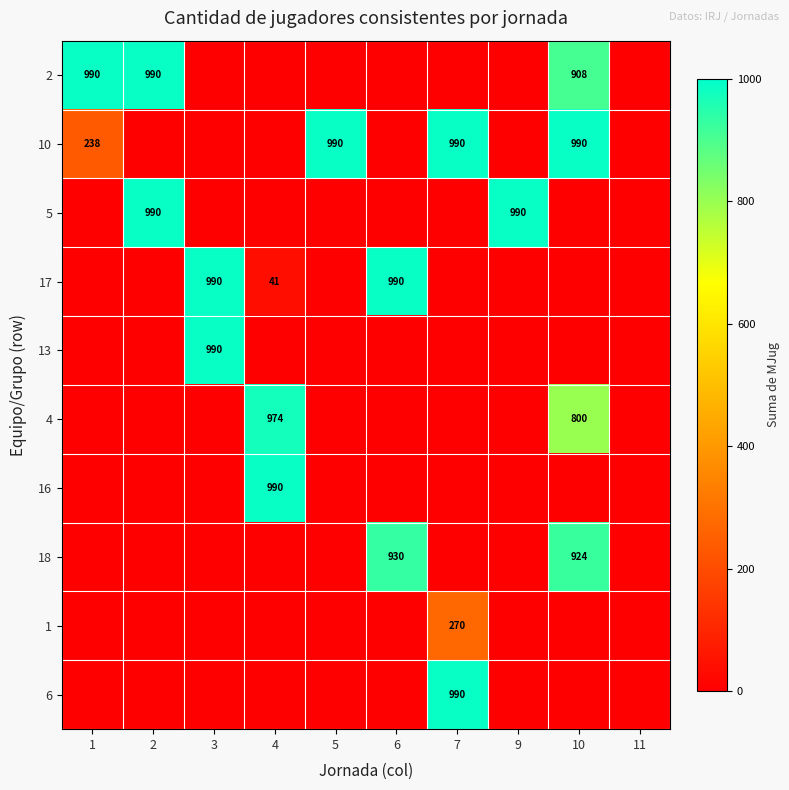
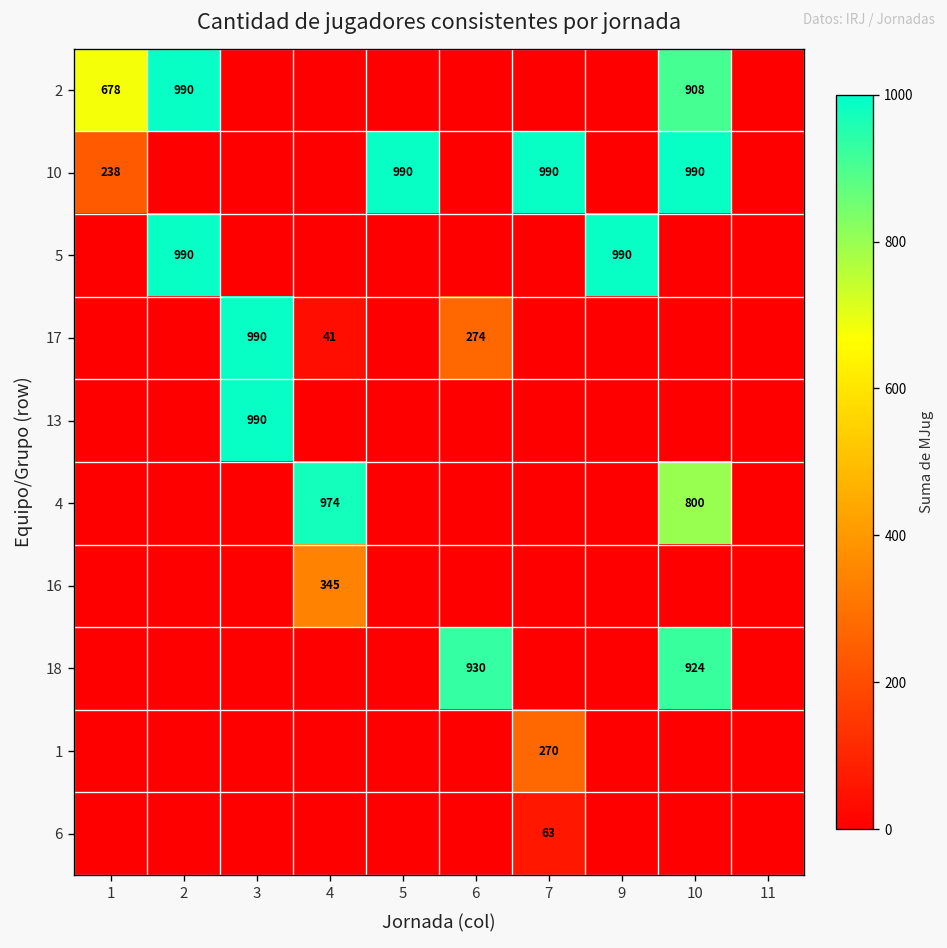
  {
    "2": {
-     "1": 990,
+     "1": 678,
      "2": 990,
      "10": 908
    },
    "10": {
      "1": 238,
      "5": 990,
      "7": 990,
      "10": 990
    },
    "5": {
      "2": 990,
      "9": 990
    },
    "17": {
      "3": 990,
      "4": 41,
-     "6": 990
+     "6": 274
    },
    "13": {
      "3": 990
    },
    "4": {
      "4": 974,
      "10": 800
    },
    "16": {
-     "4": 990
+     "4": 345
    },
    "18": {
      "6": 930,
      "10": 924
    },
    "1": {
      "7": 270
    },
    "6": {
-     "7": 990
+     "7": 63
    }
  }
